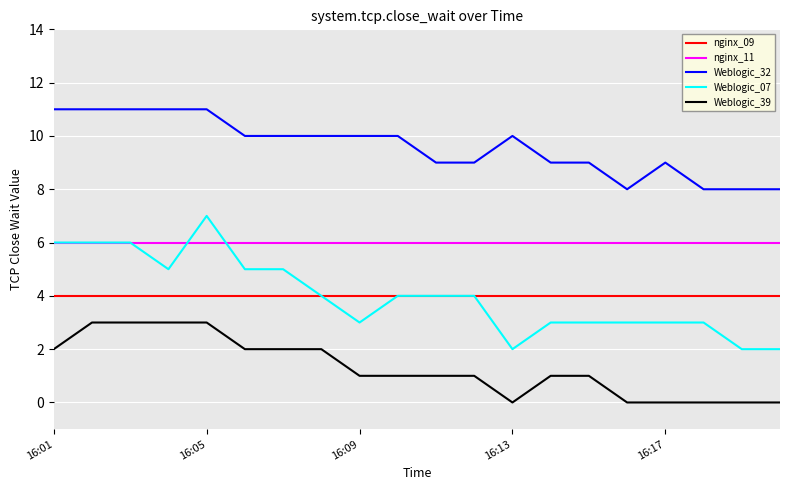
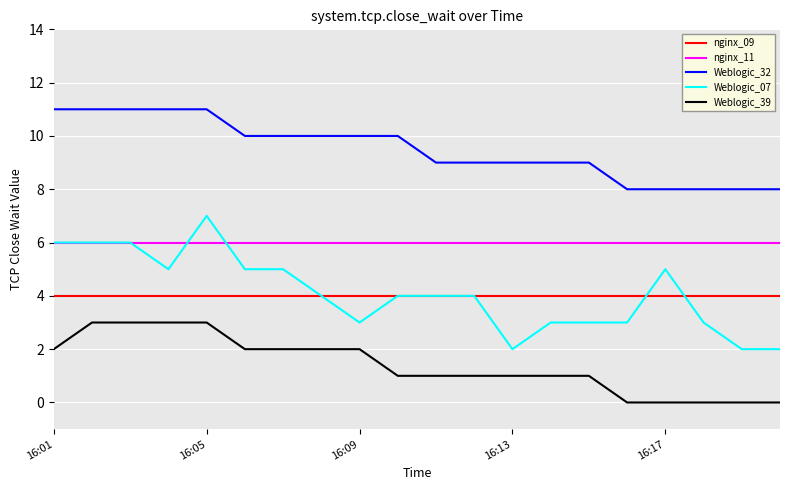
  {
    "nginx_09": {
      "16:01": 4,
      "16:05": 4,
      "16:09": 4,
      "16:13": 4,
      "16:17": 4
    },
    "nginx_11": {
      "16:05": 6,
      "16:09": 6,
      "16:13": 6,
      "16:17": 6
    },
    "Weblogic_32": {
      "16:01": 11,
      "16:05": 11,
      "16:09": 10,
-     "16:13": 10,
-     "16:17": 9
+     "16:13": 9,
+     "16:17": 8
    },
    "Weblogic_07": {
      "16:05": 7,
      "16:09": 3,
      "16:13": 2,
-     "16:17": 3
+     "16:17": 5
    },
    "Weblogic_39": {
      "16:01": 2,
      "16:05": 3,
-     "16:09": 1,
-     "16:13": 0,
+     "16:09": 2,
+     "16:13": 1,
      "16:17": 0
    }
  }
